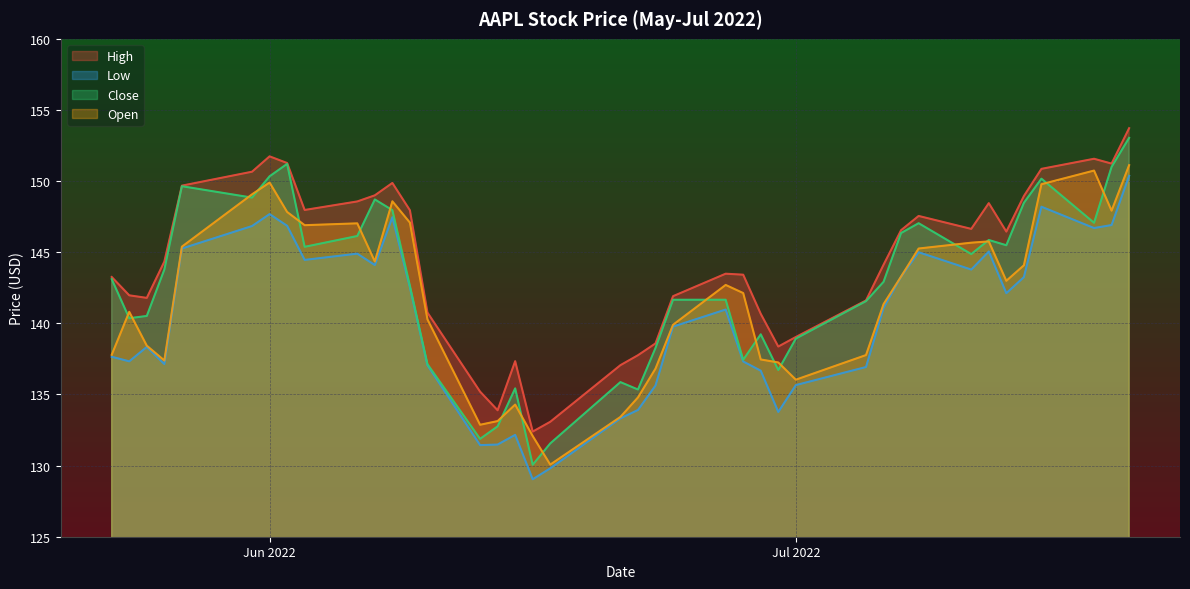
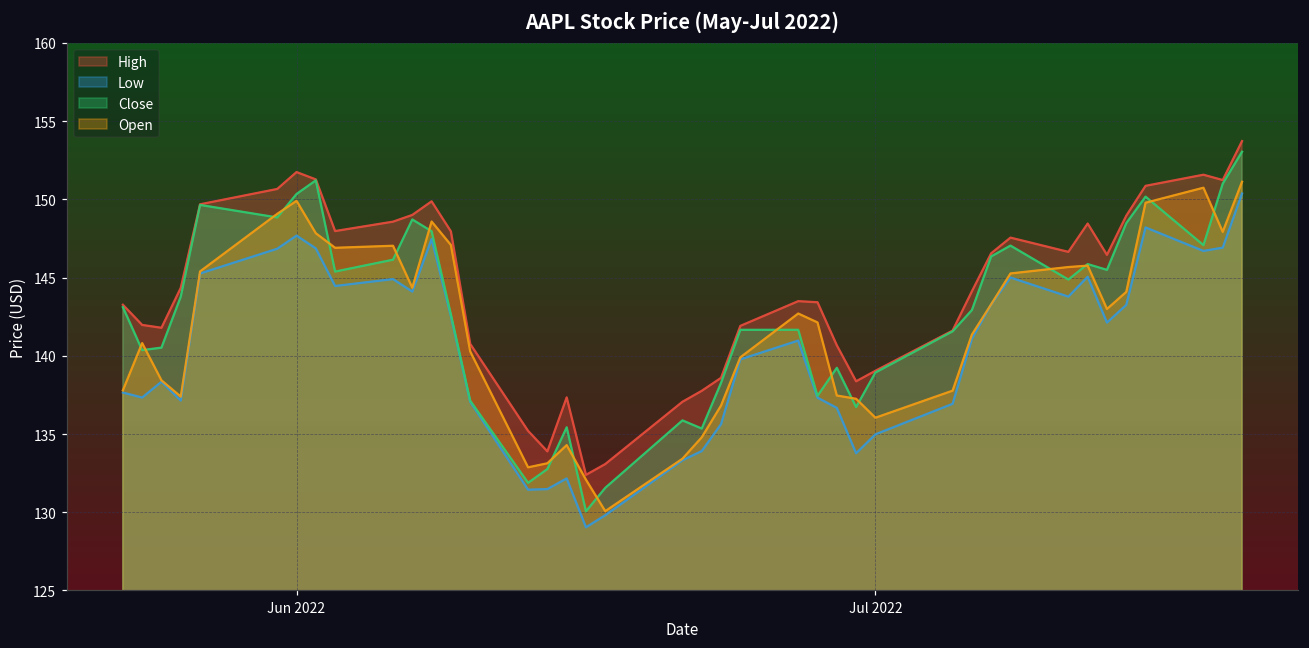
  {
    "Low": {
      "Jun 2022": 147.7,
-     "Jul 2022": 135.7
+     "Jul 2022": 135.0
    },
    "Close": {
      "Jun 2022": 150.3
    }
  }
